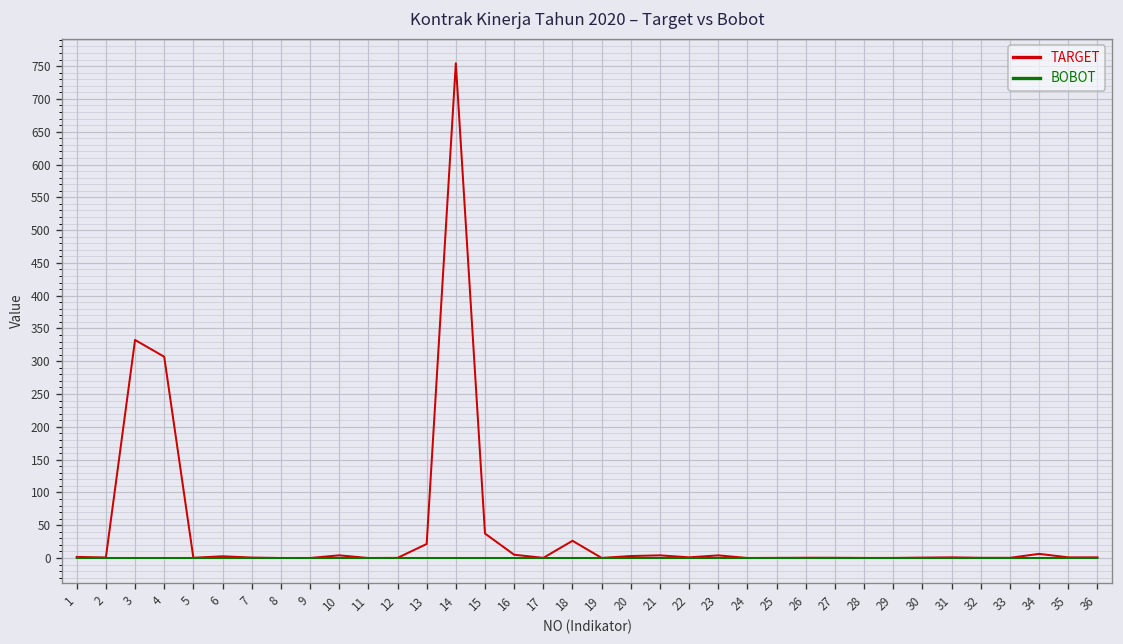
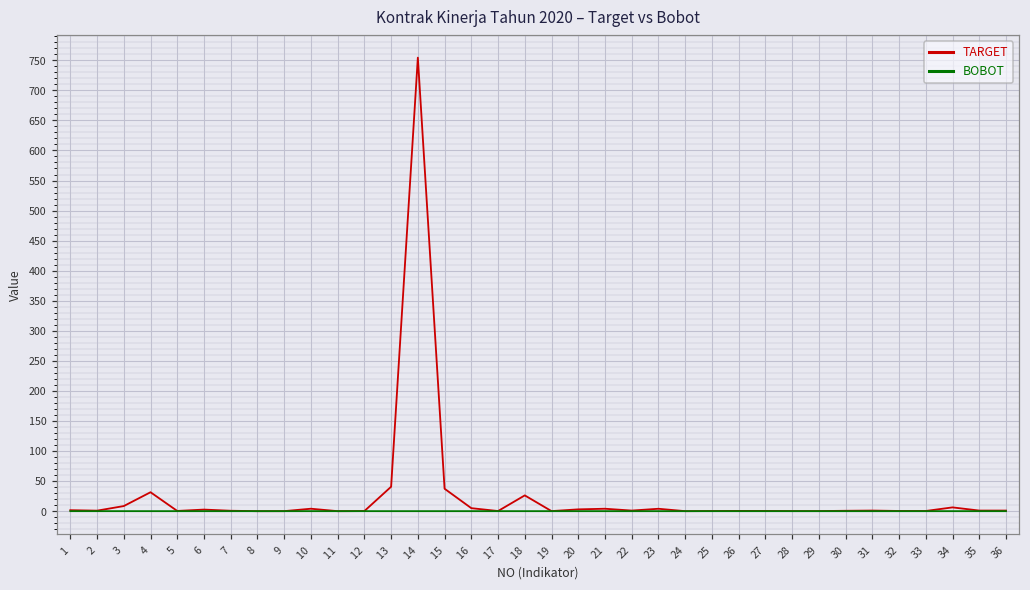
  {
    "TARGET": {
-     "3": 330,
-     "4": 310,
-     "13": 20,
+     "3": 10,
+     "4": 30,
+     "13": 40,
      "14": 750,
      "15": 40,
      "16": 10,
      "18": 30,
      "34": 10
    },
    "BOBOT": {
      "3": 0,
      "4": 0,
      "13": 0,
      "14": 0,
      "15": 0,
      "16": 0,
      "18": 0,
      "34": 0
    }
  }
